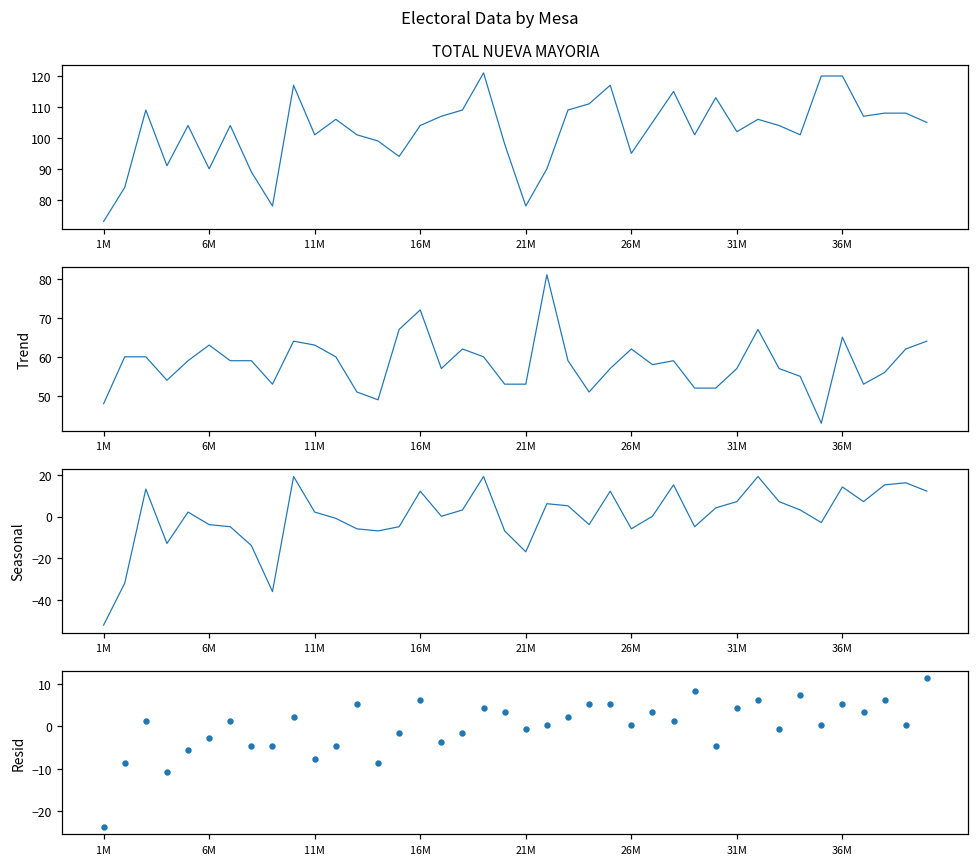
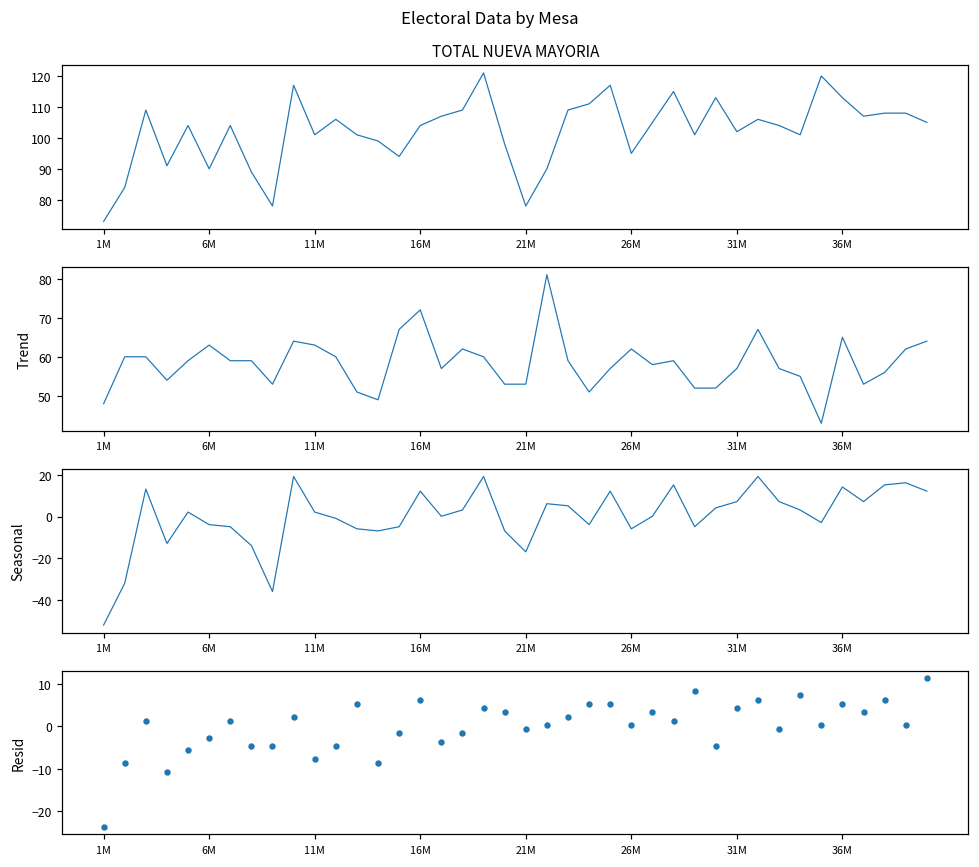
  {
    "TOTAL NUEVA MAYORIA": {
      "1M": 73,
      "6M": 90,
      "11M": 101,
      "16M": 104,
      "21M": 78,
      "26M": 95,
      "31M": 102,
-     "36M": 120
+     "36M": 113
    }
  }
